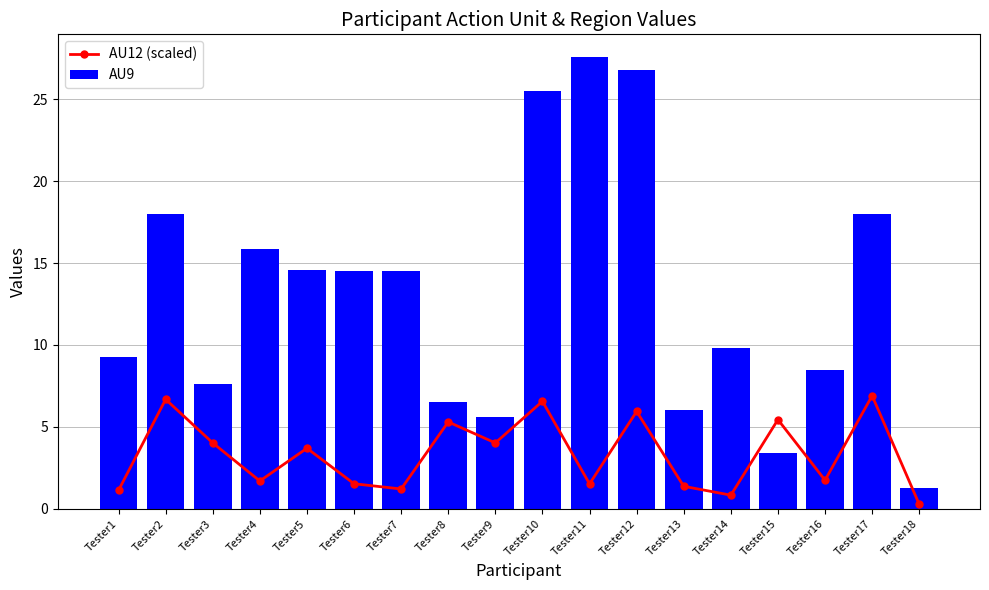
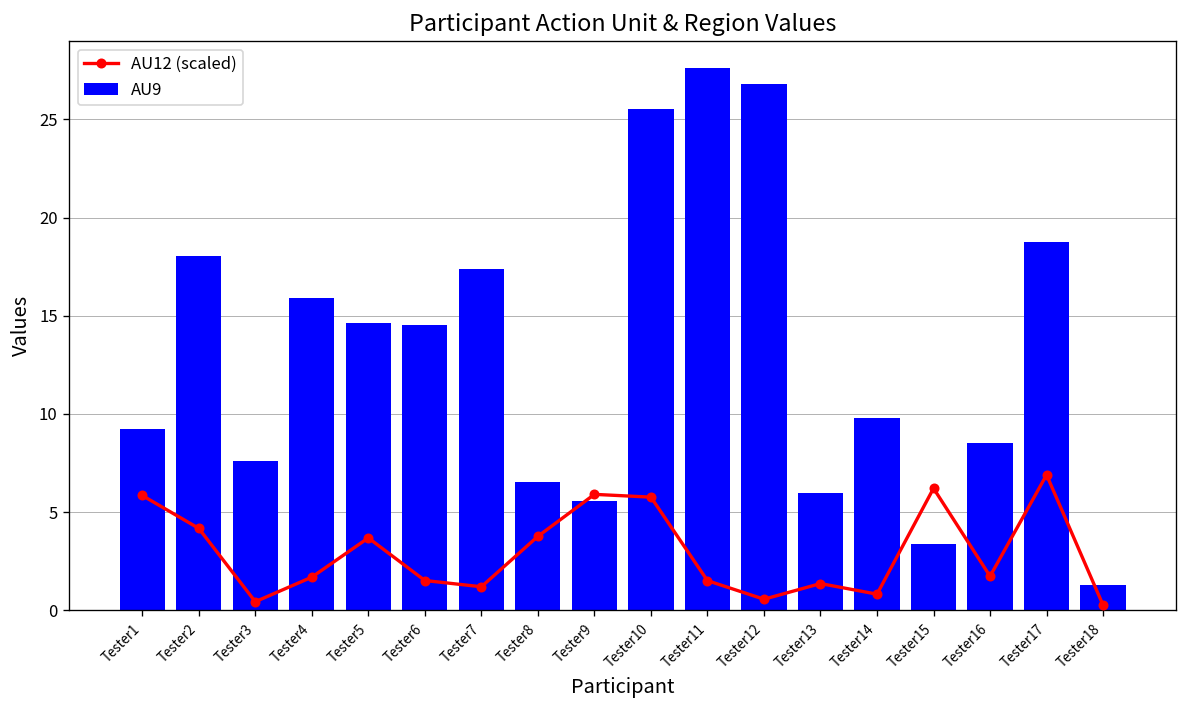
  {
    "AU12 (scaled)": {
-     "Tester1": 1.1,
-     "Tester2": 6.7,
-     "Tester3": 4.0,
+     "Tester1": 5.8,
+     "Tester2": 4.2,
+     "Tester3": 0.4,
      "Tester4": 1.7,
      "Tester5": 3.7,
      "Tester6": 1.5,
      "Tester7": 1.2,
-     "Tester8": 5.3,
-     "Tester9": 4.0,
-     "Tester10": 6.6,
+     "Tester8": 3.8,
+     "Tester9": 5.9,
+     "Tester10": 5.8,
      "Tester11": 1.5,
-     "Tester12": 5.9,
+     "Tester12": 0.6,
      "Tester13": 1.4,
      "Tester14": 0.8,
-     "Tester15": 5.4,
+     "Tester15": 6.2,
      "Tester16": 1.7,
      "Tester17": 6.9,
      "Tester18": 0.3
    },
    "AU9": {
      "Tester1": 9.3,
      "Tester2": 18.0,
      "Tester3": 7.6,
      "Tester4": 15.9,
      "Tester5": 14.6,
      "Tester6": 14.5,
-     "Tester7": 14.5,
+     "Tester7": 17.4,
      "Tester8": 6.5,
      "Tester9": 5.6,
      "Tester10": 25.5,
      "Tester11": 27.6,
      "Tester12": 26.8,
      "Tester13": 6.0,
      "Tester14": 9.8,
      "Tester15": 3.4,
      "Tester16": 8.5,
-     "Tester17": 18.0,
+     "Tester17": 18.8,
      "Tester18": 1.3
    }
  }
